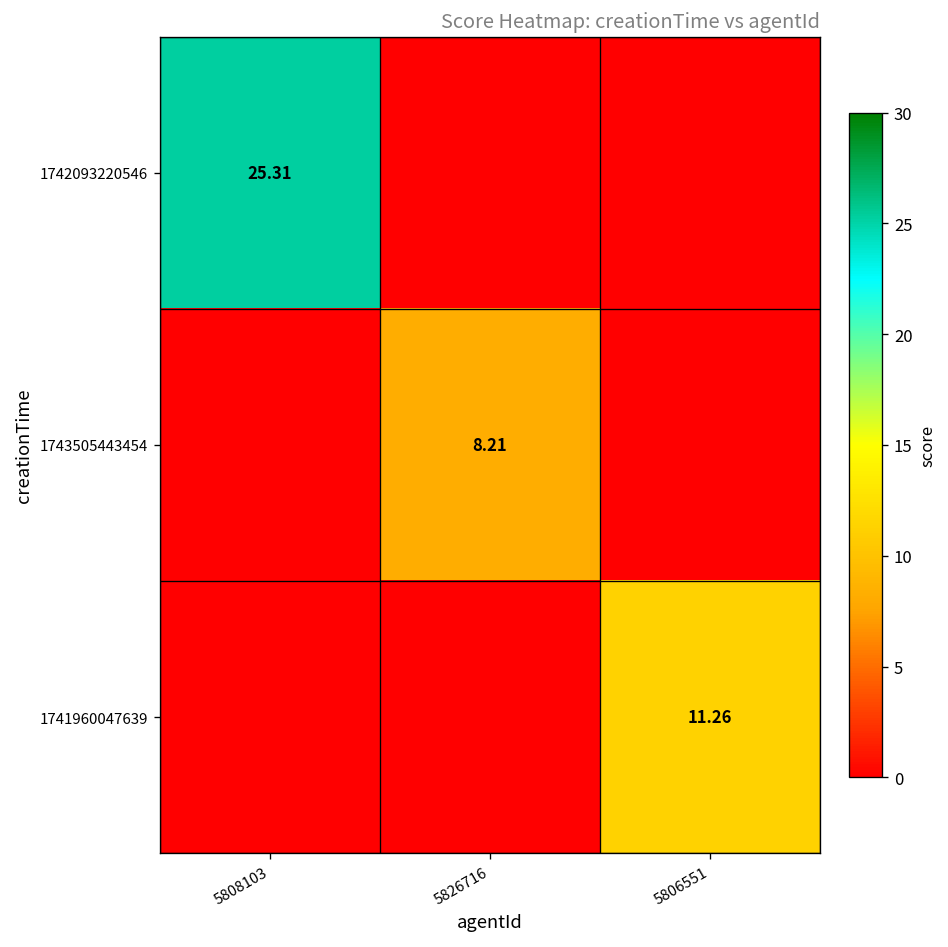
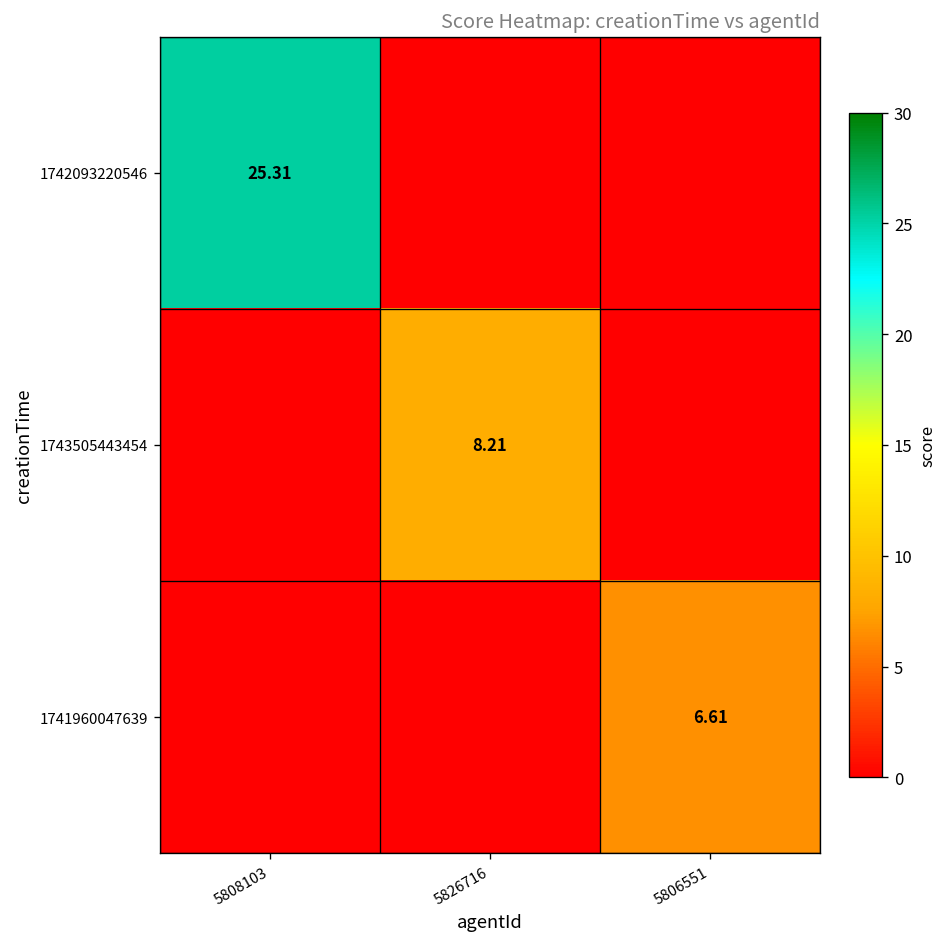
  {
    "1742093220546": {
      "5808103": 25.31
    },
    "1743505443454": {
      "5826716": 8.21
    },
    "1741960047639": {
-     "5806551": 11.26
+     "5806551": 6.61
    }
  }
